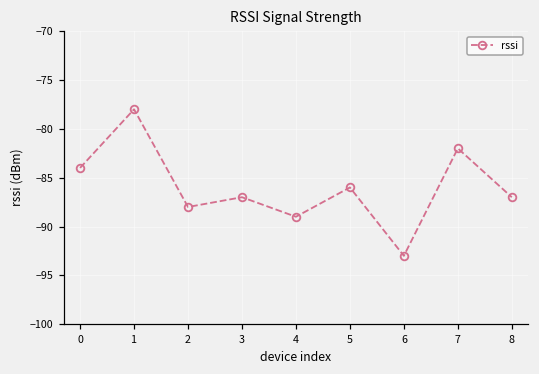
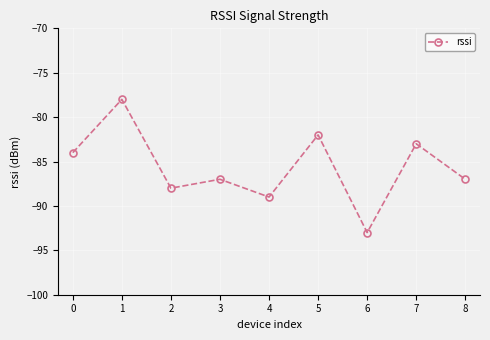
  {
    "0": -84,
    "1": -78,
    "2": -88,
    "3": -87,
    "4": -89,
-   "5": -86,
+   "5": -82,
    "6": -93,
-   "7": -82,
+   "7": -83,
    "8": -87
  }
